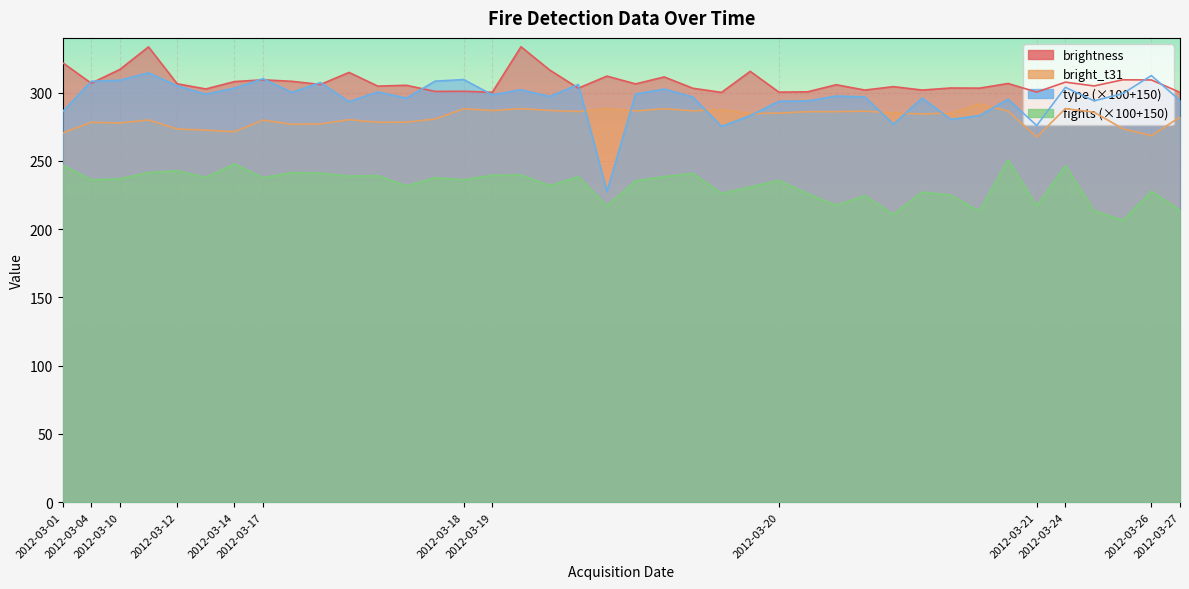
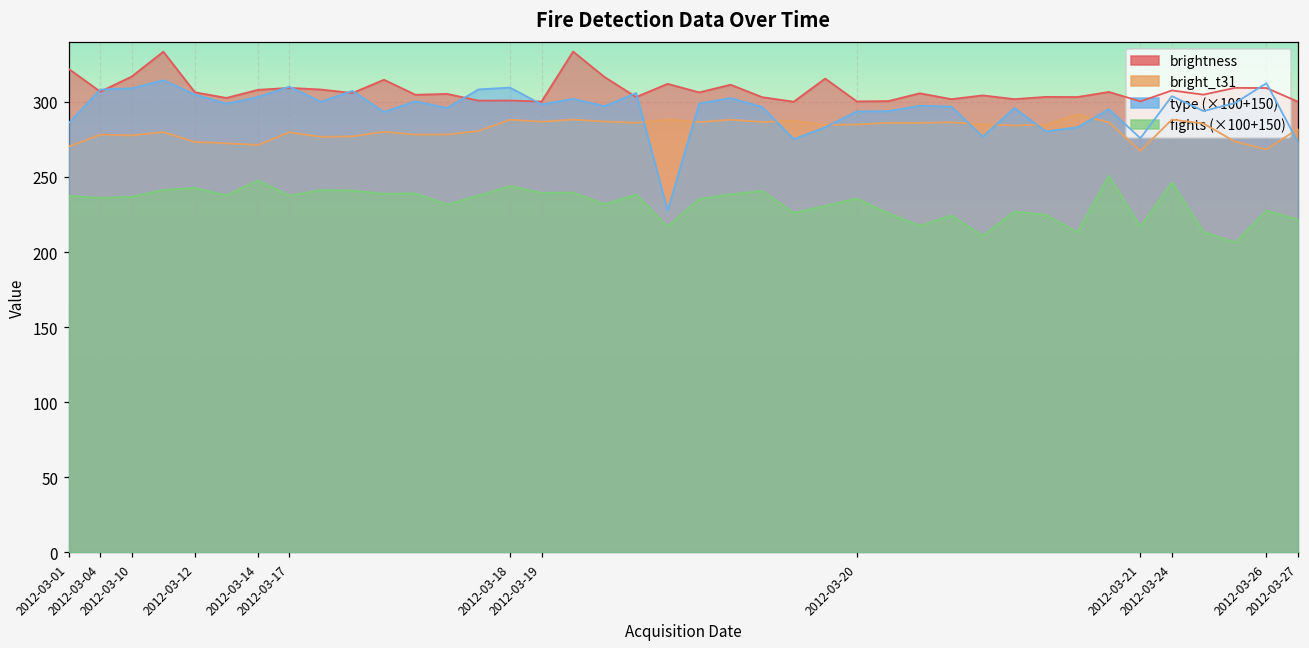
  {
    "type (×100+150)": {
      "2012-03-01": 286,
      "2012-03-14": 303,
      "2012-03-18": 310,
      "2012-03-21": 276,
-     "2012-03-27": 294
+     "2012-03-27": 273
    },
    "fights (×100+150)": {
-     "2012-03-01": 247,
+     "2012-03-01": 237,
      "2012-03-04": 236,
      "2012-03-14": 248,
-     "2012-03-18": 236,
+     "2012-03-18": 244,
      "2012-03-21": 217,
      "2012-03-26": 228,
-     "2012-03-27": 214
+     "2012-03-27": 222
    }
  }
